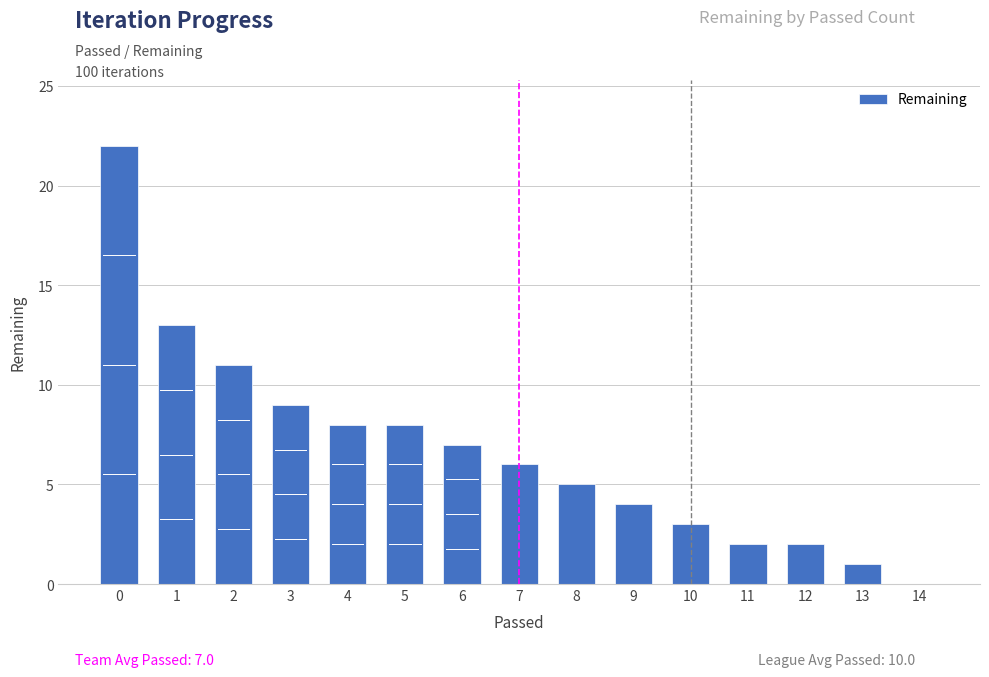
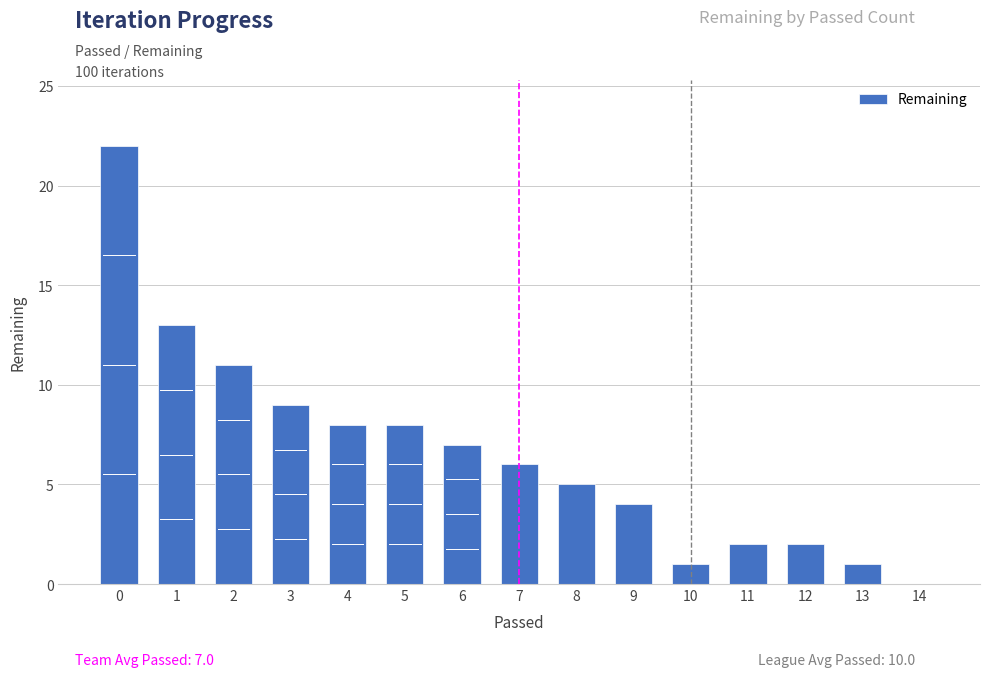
  {
    "Remaining": {
      "0": 22,
      "1": 13,
      "2": 11,
      "3": 9,
      "4": 8,
      "5": 8,
      "6": 7,
      "7": 6,
      "8": 5,
      "9": 4,
-     "10": 3,
+     "10": 1,
      "11": 2,
      "12": 2,
      "13": 1,
      "14": 0
    }
  }
